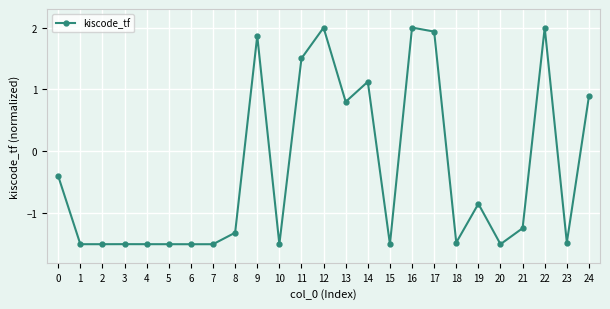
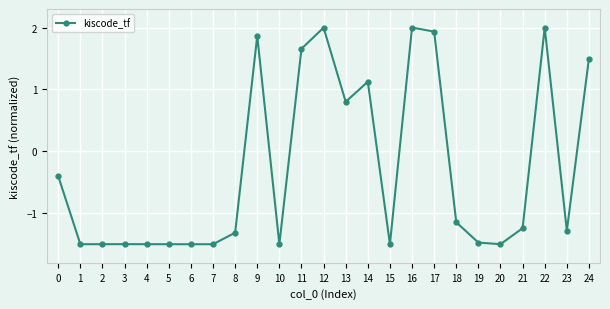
  {
    "0": -0.4,
    "1": -1.5,
    "2": -1.5,
    "3": -1.5,
    "4": -1.5,
    "5": -1.5,
    "6": -1.5,
    "7": -1.5,
    "8": -1.3,
    "9": 1.9,
    "10": -1.5,
-   "11": 1.5,
+   "11": 1.7,
    "12": 2.0,
    "13": 0.8,
    "14": 1.1,
    "15": -1.5,
    "16": 2.0,
    "17": 1.9,
-   "18": -1.5,
-   "19": -0.8,
+   "18": -1.1,
+   "19": -1.5,
    "20": -1.5,
    "21": -1.2,
    "22": 2.0,
-   "23": -1.5,
-   "24": 0.9
+   "23": -1.3,
+   "24": 1.5
  }
